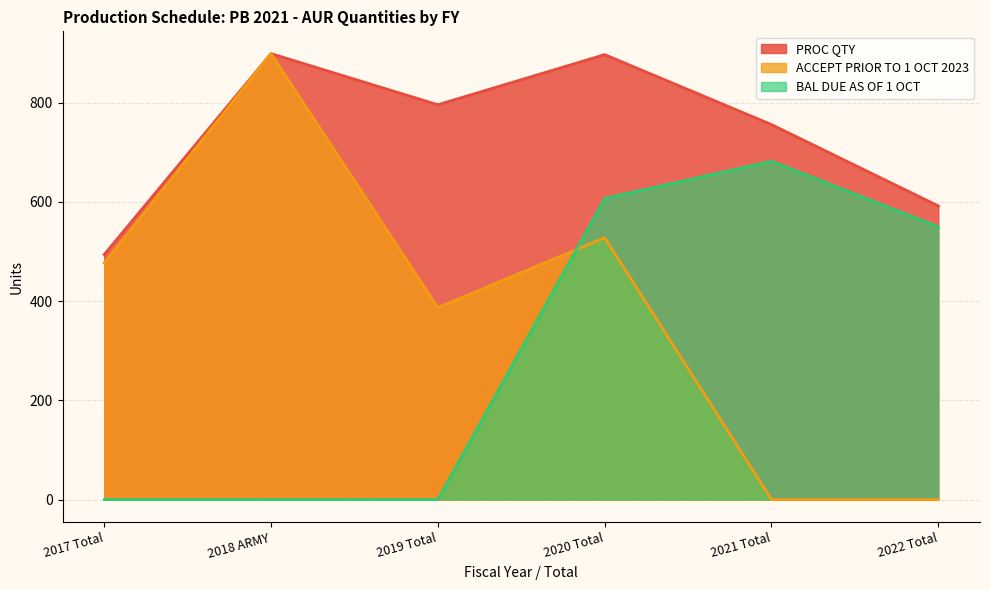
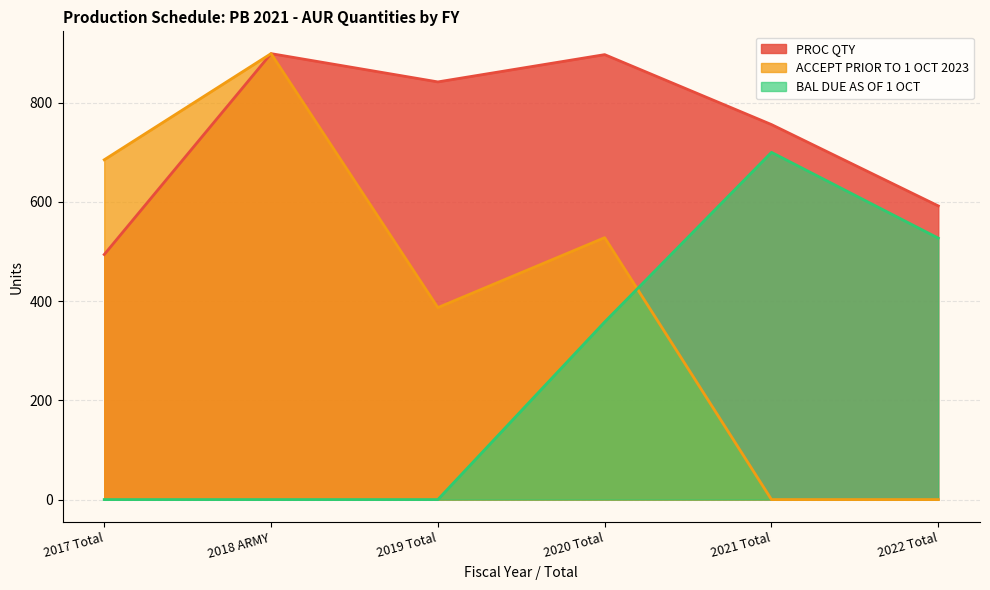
  {
    "PROC QTY": {
      "2017 Total": 490,
-     "2019 Total": 800,
+     "2019 Total": 840,
      "2020 Total": 900,
      "2021 Total": 760,
      "2022 Total": 590
    },
    "ACCEPT PRIOR TO 1 OCT 2023": {
-     "2017 Total": 480,
+     "2017 Total": 690,
      "2019 Total": 390,
      "2020 Total": 530,
      "2021 Total": 0,
      "2022 Total": 0
    },
    "BAL DUE AS OF 1 OCT": {
      "2017 Total": 0,
      "2018 ARMY": 0,
      "2019 Total": 0,
-     "2020 Total": 610,
-     "2021 Total": 680,
-     "2022 Total": 550
+     "2020 Total": 360,
+     "2021 Total": 700,
+     "2022 Total": 530
    }
  }
